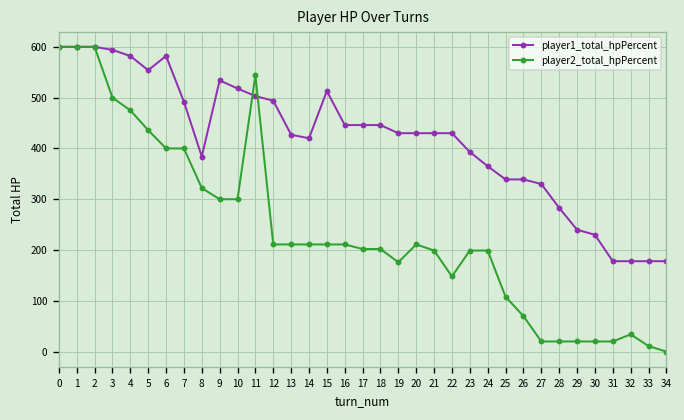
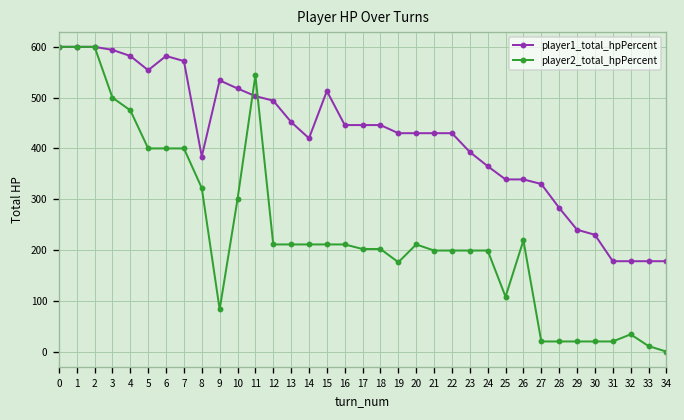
  {
    "player1_total_hpPercent": {
      "3": 590,
      "4": 580,
      "5": 550,
      "6": 580,
-     "7": 490,
+     "7": 570,
      "8": 380,
      "9": 530,
      "10": 520,
      "11": 500,
      "12": 490,
-     "13": 430,
+     "13": 450,
      "14": 420,
      "15": 510,
      "16": 450,
      "17": 450,
      "18": 450,
      "19": 430,
      "20": 430,
      "21": 430,
      "22": 430,
      "23": 390,
      "24": 370,
      "25": 340,
      "26": 340,
      "27": 330,
      "28": 280,
      "29": 240,
      "30": 230,
      "31": 180,
      "32": 180,
      "33": 180,
      "34": 180
    },
    "player2_total_hpPercent": {
      "3": 500,
      "4": 480,
-     "5": 440,
+     "5": 400,
      "6": 400,
      "7": 400,
      "8": 320,
-     "9": 300,
+     "9": 80,
      "10": 300,
      "11": 540,
      "12": 210,
      "13": 210,
      "14": 210,
      "15": 210,
      "16": 210,
      "17": 200,
      "18": 200,
      "19": 180,
      "20": 210,
      "21": 200,
-     "22": 150,
+     "22": 200,
      "23": 200,
      "24": 200,
      "25": 110,
-     "26": 70,
+     "26": 220,
      "27": 20,
      "28": 20,
      "29": 20,
      "30": 20,
      "31": 20,
      "32": 30,
      "33": 10,
      "34": 0
    }
  }
